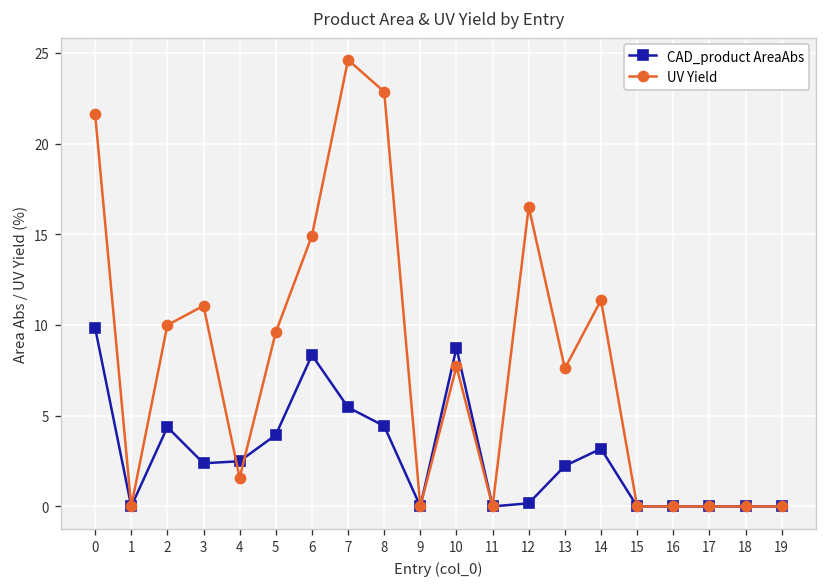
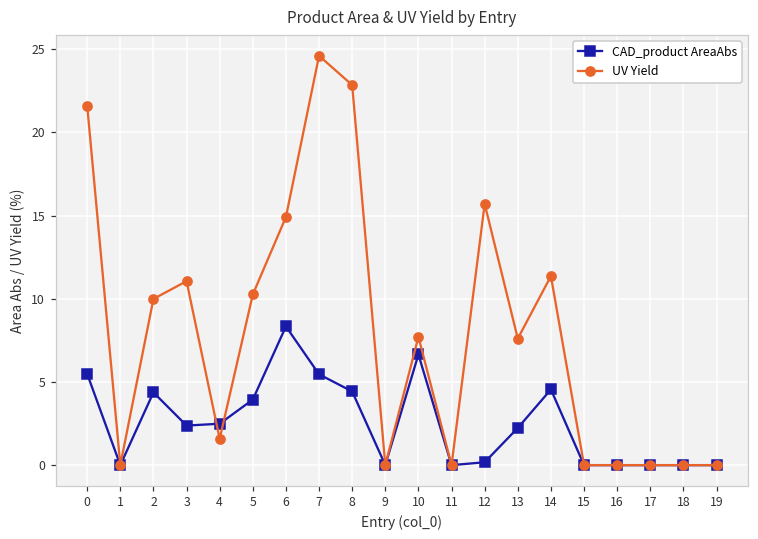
  {
    "CAD_product AreaAbs": {
-     "0": 9.8,
+     "0": 5.5,
      "2": 4.4,
      "3": 2.4,
      "4": 2.5,
      "5": 3.9,
      "6": 8.3,
      "7": 5.5,
      "8": 4.4,
-     "10": 8.7,
+     "10": 6.7,
      "12": 0.2,
      "13": 2.2,
-     "14": 3.2
+     "14": 4.6
    },
    "UV Yield": {
      "0": 21.6,
      "2": 10.0,
      "3": 11.1,
      "4": 1.6,
-     "5": 9.6,
+     "5": 10.3,
      "6": 14.9,
      "7": 24.6,
      "8": 22.9,
      "10": 7.7,
-     "12": 16.5,
+     "12": 15.7,
      "13": 7.6,
      "14": 11.4
    }
  }
